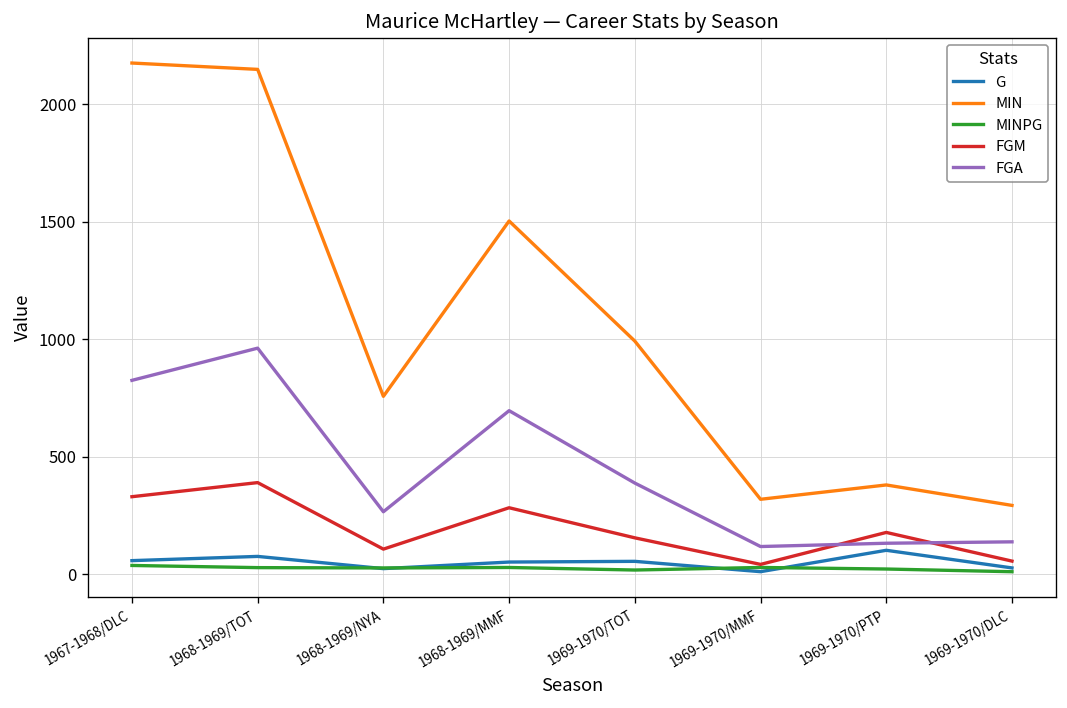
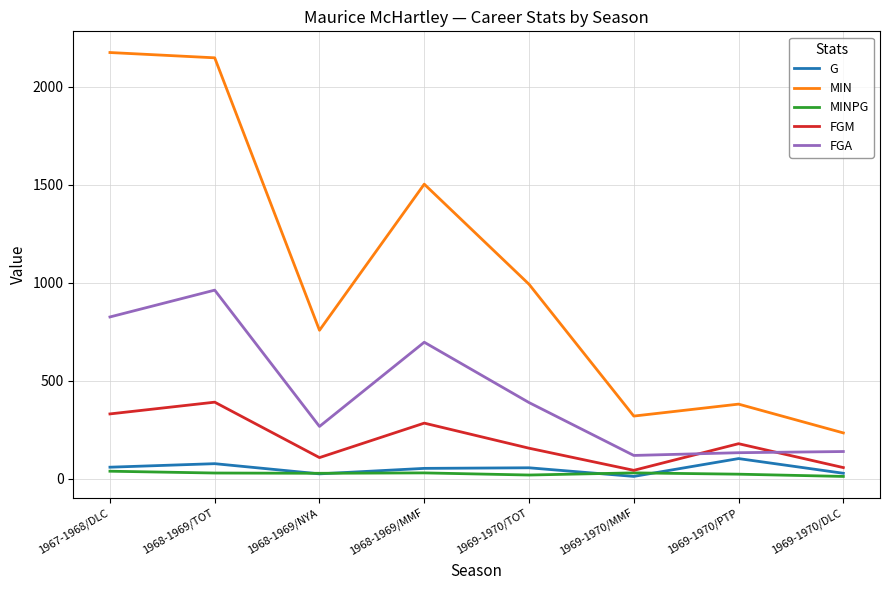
  {
    "G": {
      "1967-1968/DLC": 60,
      "1968-1969/TOT": 80,
      "1968-1969/MMF": 50,
      "1969-1970/TOT": 60,
      "1969-1970/MMF": 10,
      "1969-1970/PTP": 100,
      "1969-1970/DLC": 30
    },
    "MIN": {
      "1967-1968/DLC": 2180,
      "1968-1969/TOT": 2150,
      "1968-1969/NYA": 760,
      "1968-1969/MMF": 1500,
      "1969-1970/TOT": 990,
      "1969-1970/MMF": 320,
      "1969-1970/PTP": 380,
-     "1969-1970/DLC": 290
+     "1969-1970/DLC": 230
    },
    "MINPG": {
      "1967-1968/DLC": 40,
      "1968-1969/TOT": 30,
      "1968-1969/MMF": 30,
      "1969-1970/TOT": 20,
      "1969-1970/MMF": 30,
      "1969-1970/PTP": 20,
      "1969-1970/DLC": 10
    },
    "FGM": {
      "1967-1968/DLC": 330,
      "1968-1969/TOT": 390,
      "1968-1969/NYA": 110,
      "1968-1969/MMF": 280,
      "1969-1970/TOT": 160,
      "1969-1970/MMF": 40,
      "1969-1970/PTP": 180,
      "1969-1970/DLC": 60
    },
    "FGA": {
      "1967-1968/DLC": 830,
      "1968-1969/TOT": 960,
      "1968-1969/NYA": 270,
      "1968-1969/MMF": 700,
      "1969-1970/TOT": 390,
      "1969-1970/MMF": 120,
      "1969-1970/PTP": 130,
      "1969-1970/DLC": 140
    }
  }
